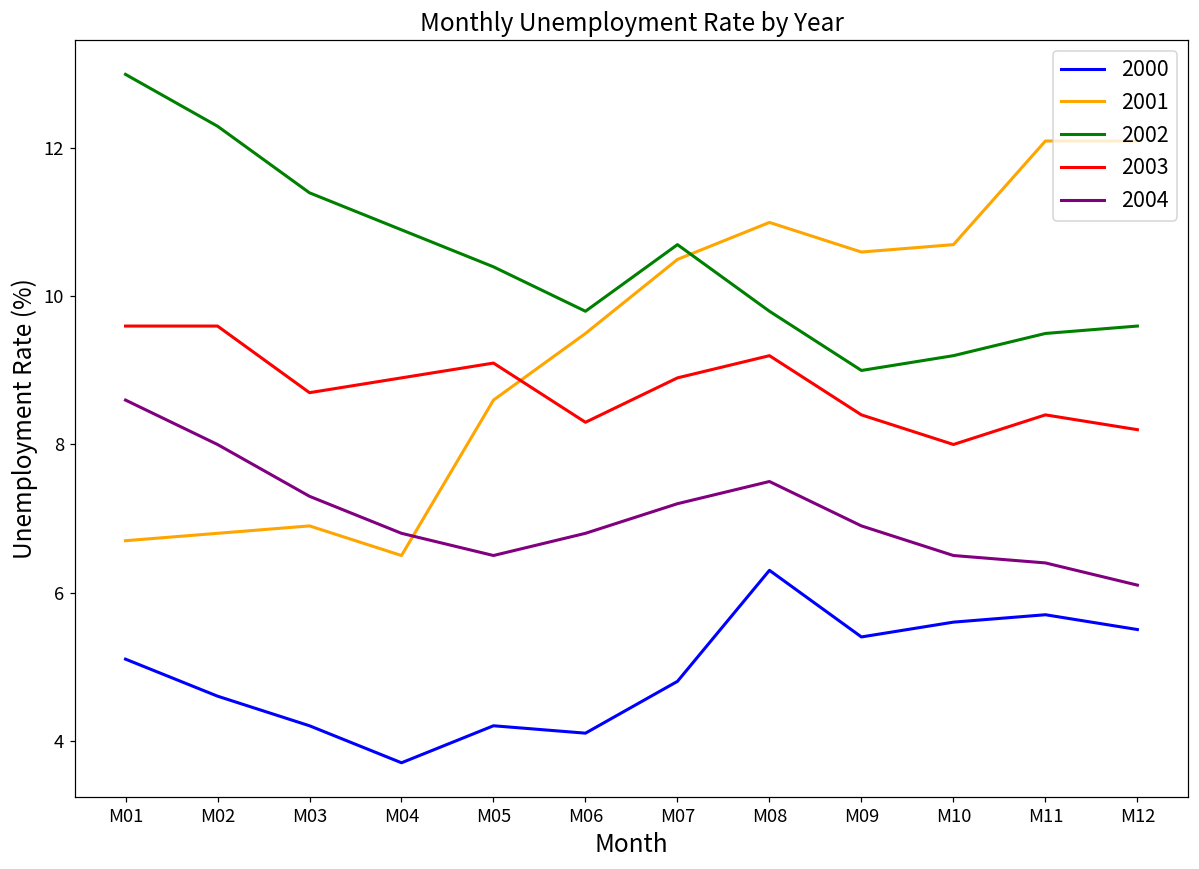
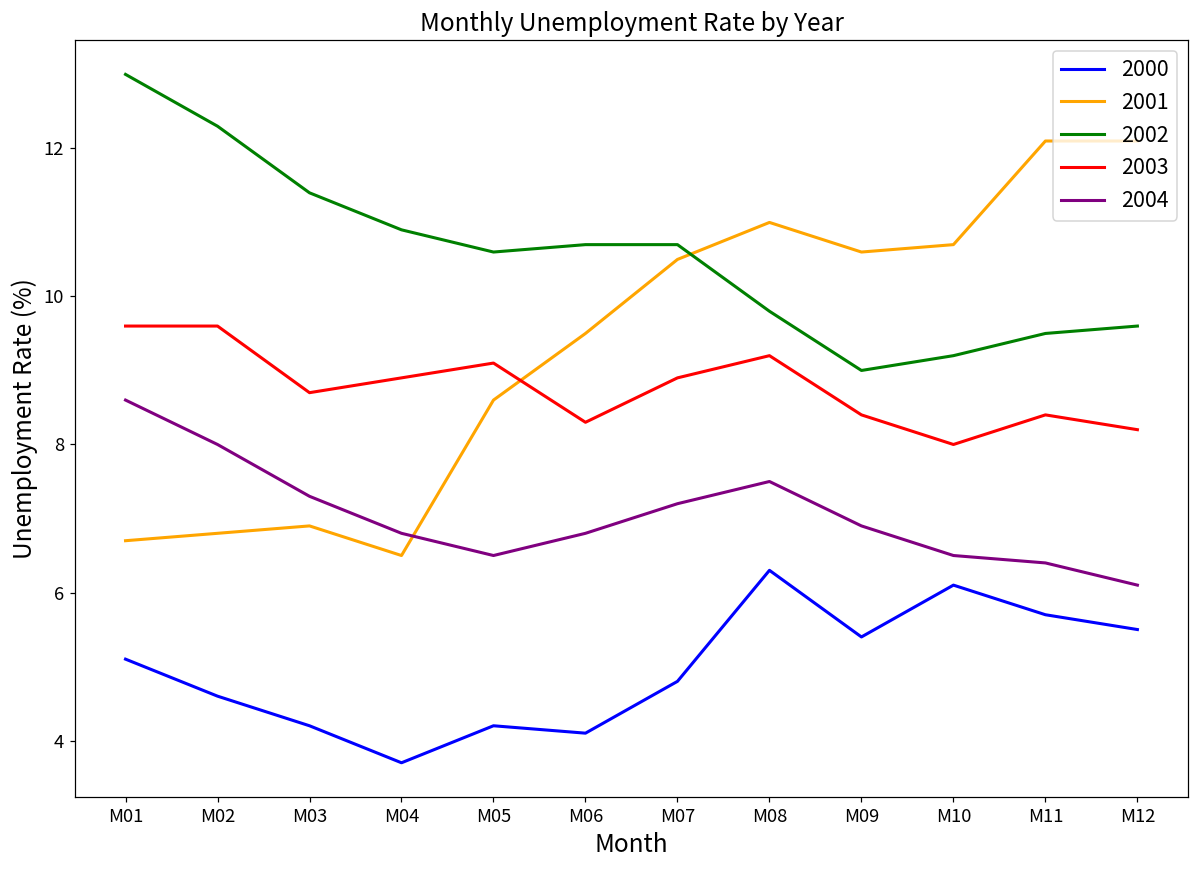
  {
    "2000": {
      "M01": 5.1,
      "M02": 4.6,
      "M03": 4.2,
      "M04": 3.7,
      "M05": 4.2,
      "M06": 4.1,
      "M07": 4.8,
      "M08": 6.3,
      "M09": 5.4,
-     "M10": 5.6,
+     "M10": 6.1,
      "M11": 5.7,
      "M12": 5.5
    },
    "2001": {
      "M01": 6.7,
      "M02": 6.8,
      "M03": 6.9,
      "M04": 6.5,
      "M05": 8.6,
      "M06": 9.5,
      "M07": 10.5,
      "M08": 11.0,
      "M09": 10.6,
      "M10": 10.7,
      "M11": 12.1
    },
    "2002": {
      "M01": 13.0,
      "M02": 12.3,
      "M03": 11.4,
      "M04": 10.9,
-     "M05": 10.4,
-     "M06": 9.8,
+     "M05": 10.6,
+     "M06": 10.7,
      "M07": 10.7,
      "M08": 9.8,
      "M09": 9.0,
      "M10": 9.2,
      "M11": 9.5,
      "M12": 9.6
    },
    "2003": {
      "M01": 9.6,
      "M02": 9.6,
      "M03": 8.7,
      "M04": 8.9,
      "M05": 9.1,
      "M06": 8.3,
      "M07": 8.9,
      "M08": 9.2,
      "M09": 8.4,
      "M10": 8.0,
      "M11": 8.4,
      "M12": 8.2
    },
    "2004": {
      "M01": 8.6,
      "M02": 8.0,
      "M03": 7.3,
      "M04": 6.8,
      "M05": 6.5,
      "M06": 6.8,
      "M07": 7.2,
      "M08": 7.5,
      "M09": 6.9,
      "M10": 6.5,
      "M11": 6.4,
      "M12": 6.1
    }
  }
